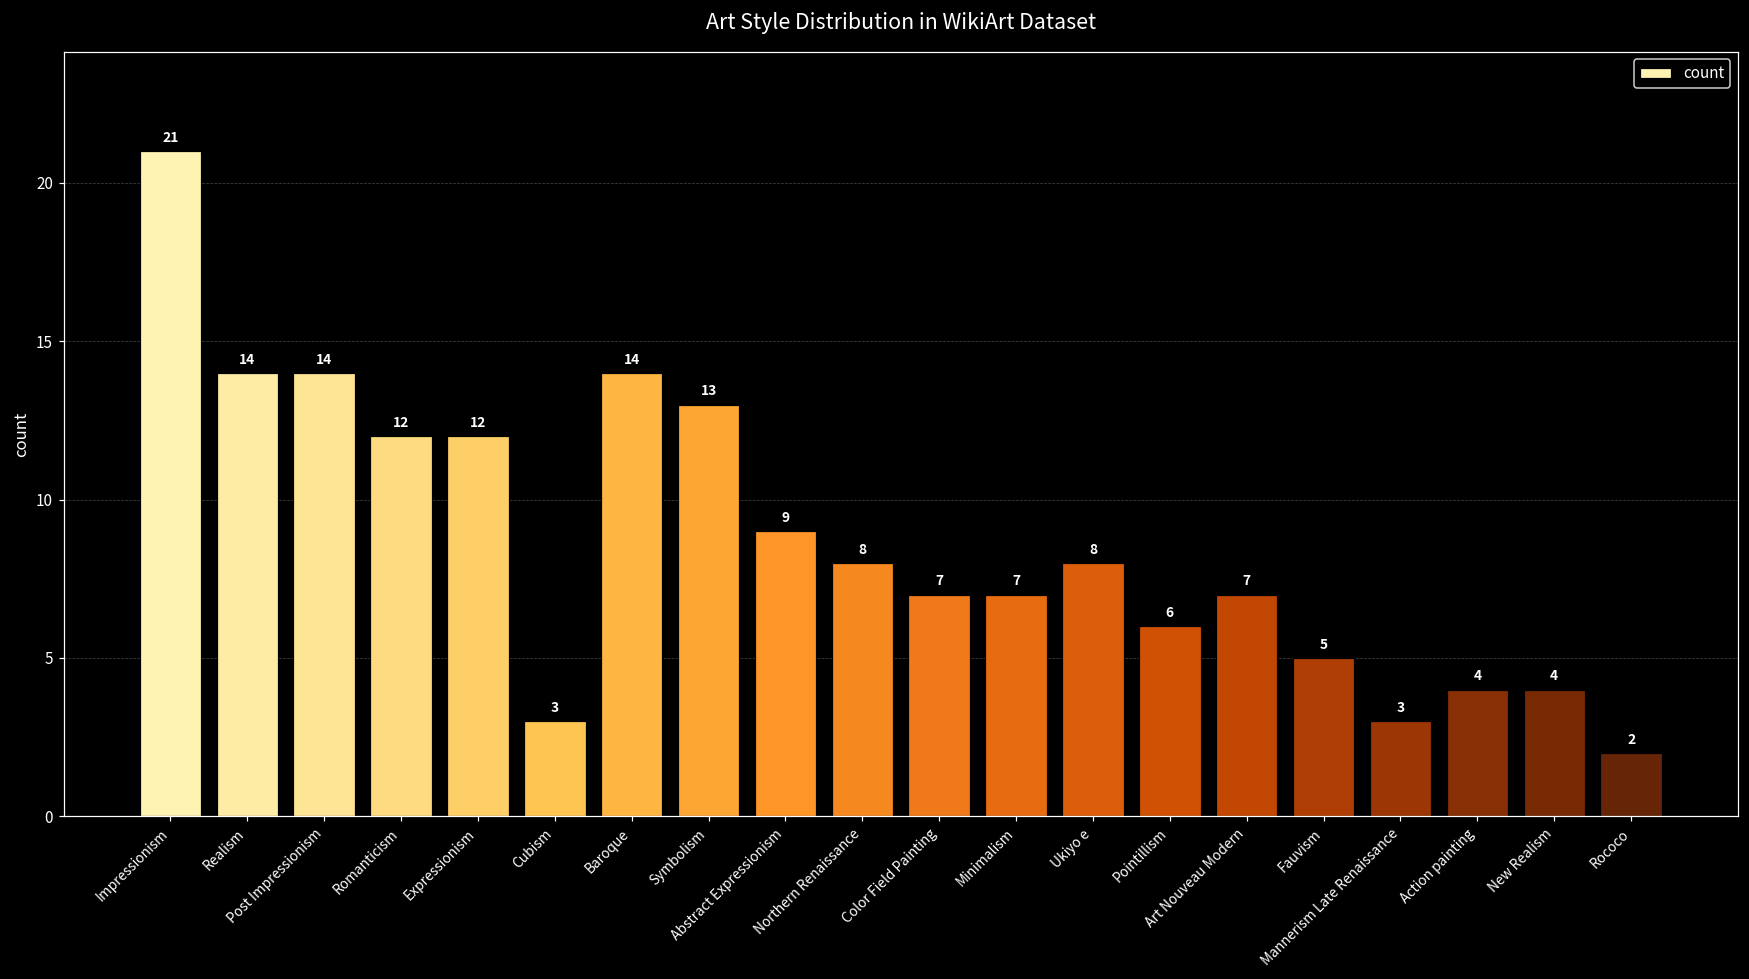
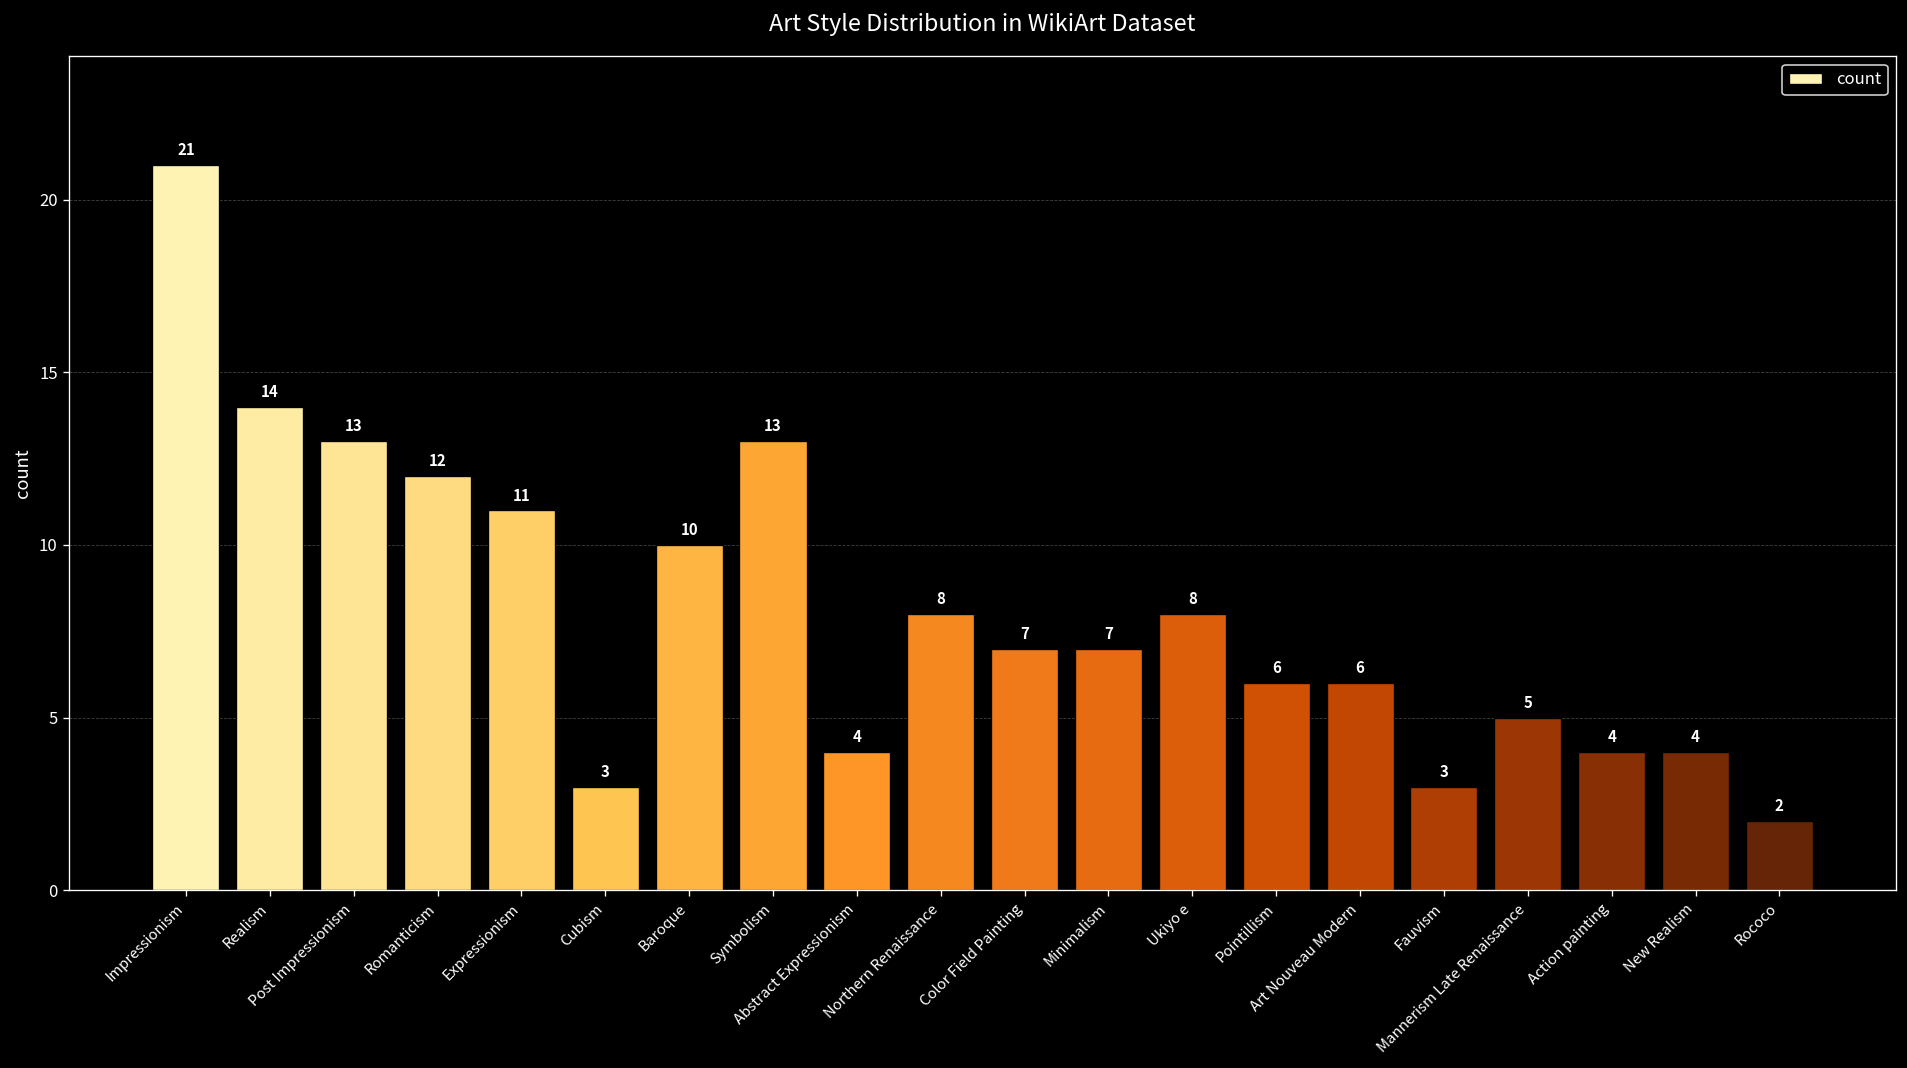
  {
    "Impressionism": 21,
    "Realism": 14,
-   "Post Impressionism": 14,
+   "Post Impressionism": 13,
    "Romanticism": 12,
-   "Expressionism": 12,
+   "Expressionism": 11,
    "Cubism": 3,
-   "Baroque": 14,
+   "Baroque": 10,
    "Symbolism": 13,
-   "Abstract Expressionism": 9,
+   "Abstract Expressionism": 4,
    "Northern Renaissance": 8,
    "Color Field Painting": 7,
    "Minimalism": 7,
    "Ukiyo e": 8,
    "Pointillism": 6,
-   "Art Nouveau Modern": 7,
-   "Fauvism": 5,
-   "Mannerism Late Renaissance": 3,
+   "Art Nouveau Modern": 6,
+   "Fauvism": 3,
+   "Mannerism Late Renaissance": 5,
    "Action painting": 4,
    "New Realism": 4,
    "Rococo": 2
  }
